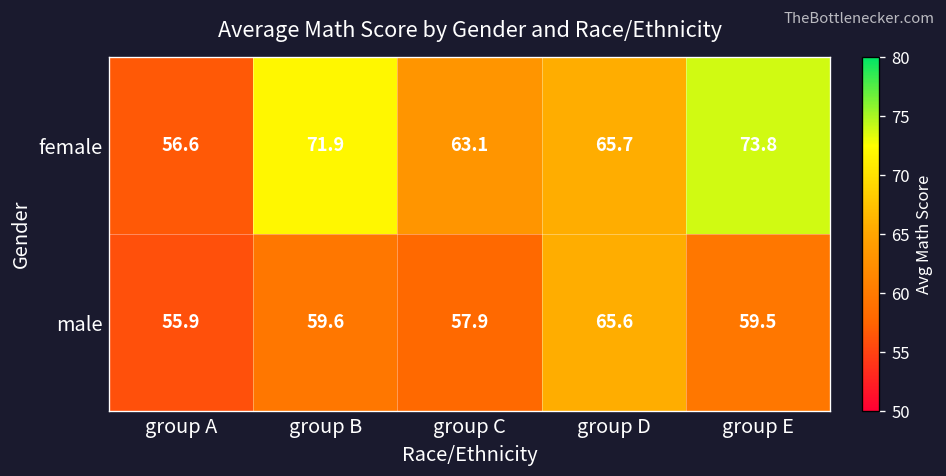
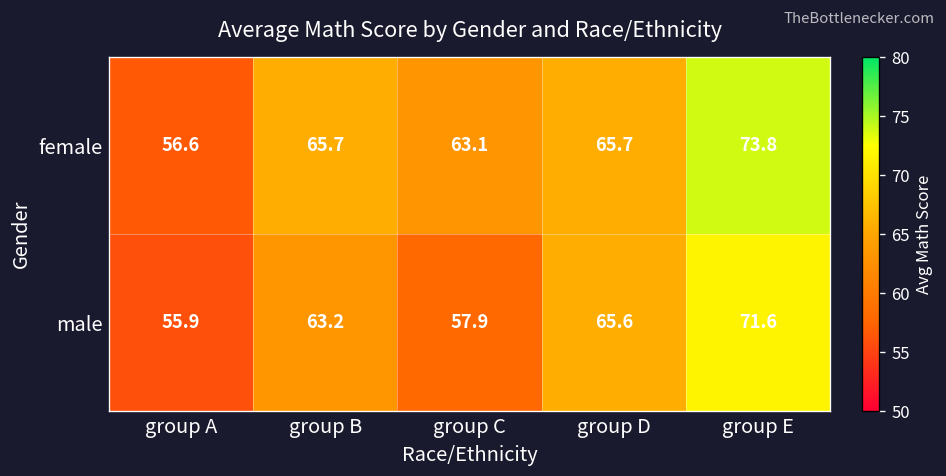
  {
    "female": {
      "group A": 56.6,
-     "group B": 71.9,
+     "group B": 65.7,
      "group C": 63.1,
      "group D": 65.7,
      "group E": 73.8
    },
    "male": {
      "group A": 55.9,
-     "group B": 59.6,
+     "group B": 63.2,
      "group C": 57.9,
      "group D": 65.6,
-     "group E": 59.5
+     "group E": 71.6
    }
  }
